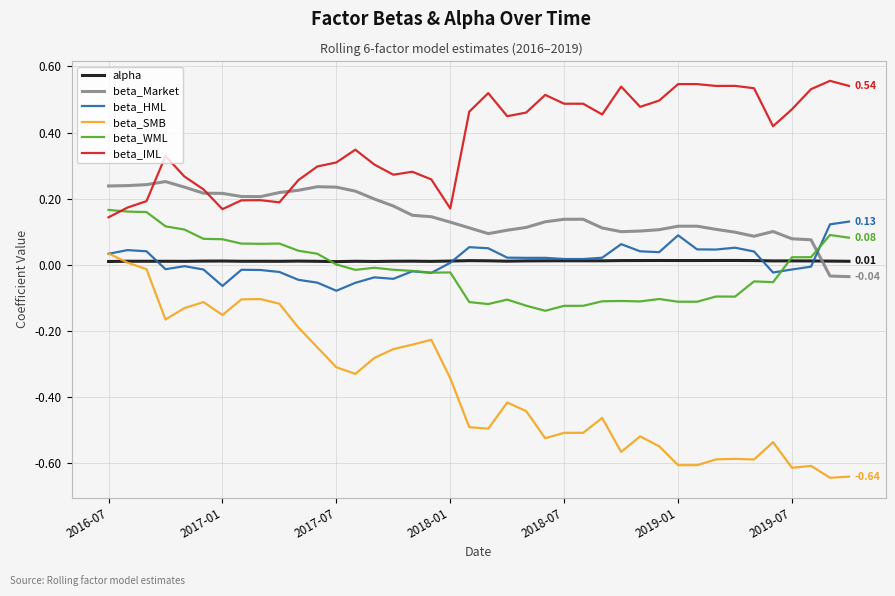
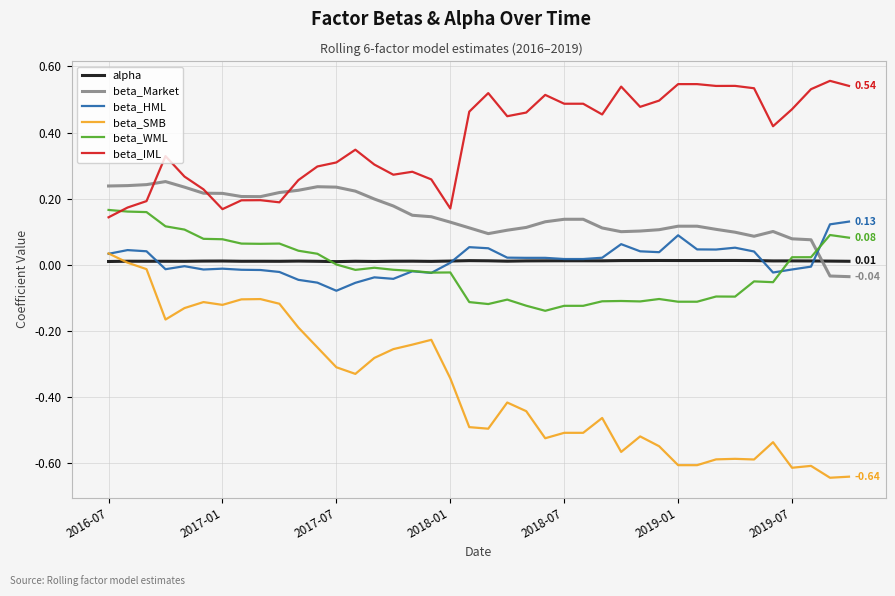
  {
    "alpha": {
      "2016-07": 0.01,
      "2017-01": 0.01,
      "2017-07": 0.01,
      "2019-01": 0.01,
      "2019-07": 0.01
    },
    "beta_Market": {
      "2016-07": 0.24,
      "2017-01": 0.22,
      "2017-07": 0.23,
      "2018-01": 0.13,
      "2018-07": 0.14,
      "2019-01": 0.12,
      "2019-07": 0.08
    },
    "beta_HML": {
-     "2017-01": -0.06,
+     "2017-01": -0.01,
      "2017-07": -0.08,
      "2019-01": 0.09,
      "2019-07": -0.01
    },
    "beta_SMB": {
-     "2017-01": -0.15,
+     "2017-01": -0.12,
      "2017-07": -0.31,
      "2018-01": -0.34,
      "2018-07": -0.51,
      "2019-01": -0.61,
      "2019-07": -0.62
    },
    "beta_WML": {
      "2016-07": 0.17,
      "2017-01": 0.08,
      "2017-07": 0.00,
      "2018-01": -0.02,
      "2018-07": -0.12,
      "2019-01": -0.11,
      "2019-07": 0.02
    },
    "beta_IML": {
      "2016-07": 0.14,
      "2017-01": 0.17,
      "2017-07": 0.31,
      "2018-01": 0.17,
      "2018-07": 0.49,
      "2019-01": 0.55,
      "2019-07": 0.47
    }
  }
